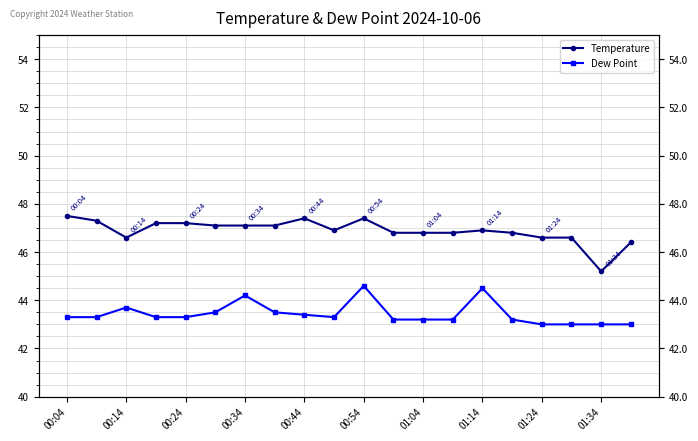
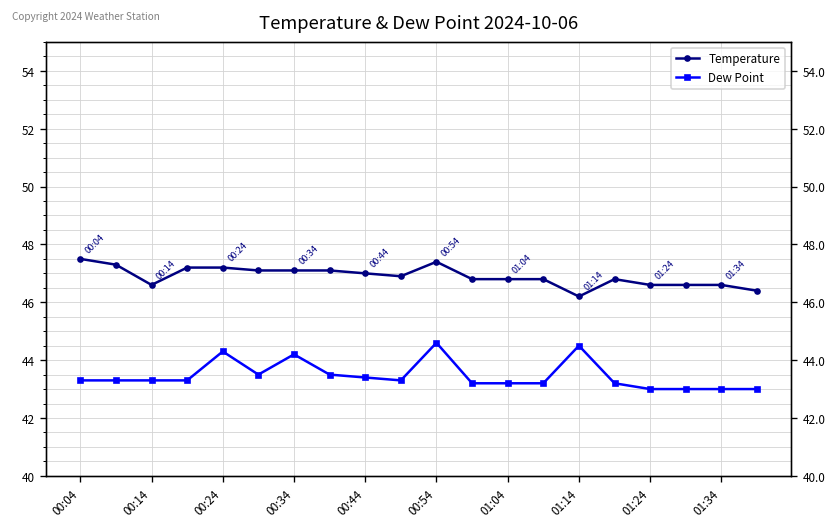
  {
    "Temperature": {
-     "00:44": 47.4,
-     "01:14": 46.9,
-     "01:34": 45.2
+     "00:44": 47.0,
+     "01:14": 46.2,
+     "01:34": 46.6
    },
    "Dew Point": {
      "00:04": 43.3,
-     "00:14": 43.7,
-     "00:24": 43.3,
+     "00:14": 43.3,
+     "00:24": 44.3,
      "00:34": 44.2,
      "00:44": 43.4,
      "00:54": 44.6,
      "01:04": 43.2,
      "01:14": 44.5,
      "01:24": 43.0,
      "01:34": 43.0
    }
  }
